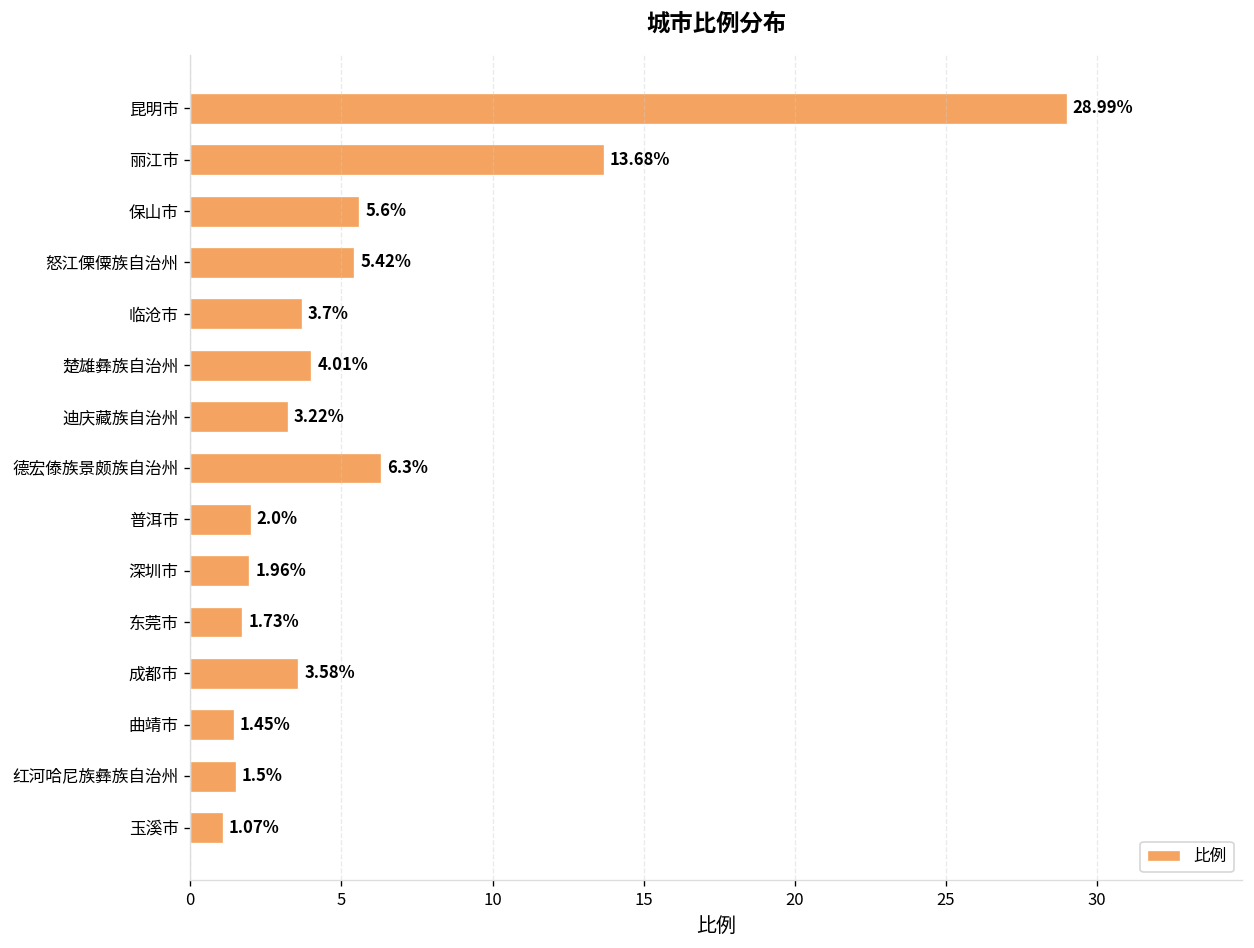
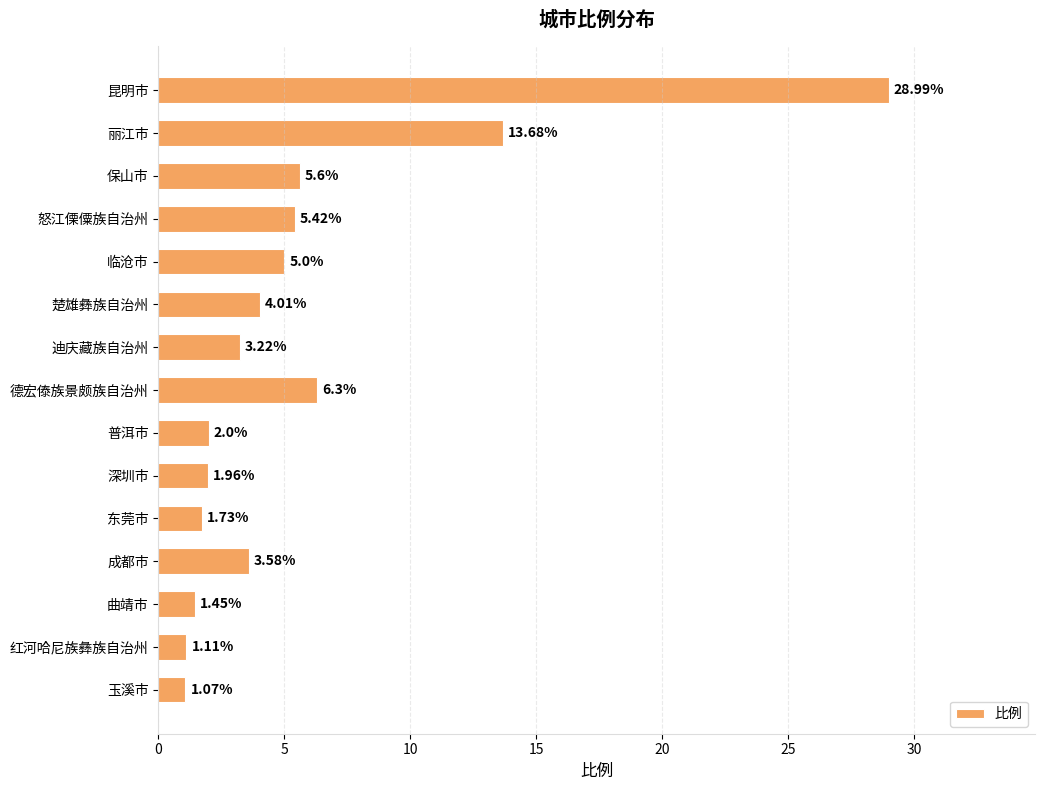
  {
    "昆明市": "28.99%",
    "丽江市": "13.68%",
    "保山市": "5.6%",
    "怒江傈僳族自治州": "5.42%",
-   "临沧市": "3.7%",
+   "临沧市": "5.0%",
    "楚雄彝族自治州": "4.01%",
    "迪庆藏族自治州": "3.22%",
    "德宏傣族景颇族自治州": "6.3%",
    "普洱市": "2.0%",
    "深圳市": "1.96%",
    "东莞市": "1.73%",
    "成都市": "3.58%",
    "曲靖市": "1.45%",
-   "红河哈尼族彝族自治州": "1.5%",
+   "红河哈尼族彝族自治州": "1.11%",
    "玉溪市": "1.07%"
  }
